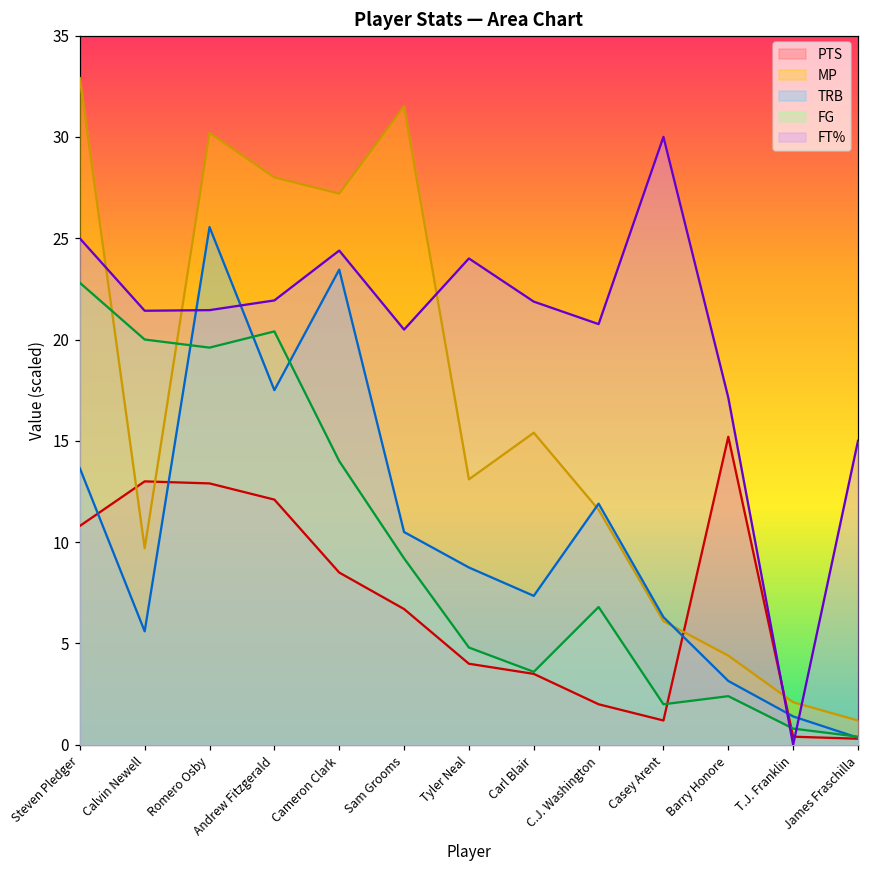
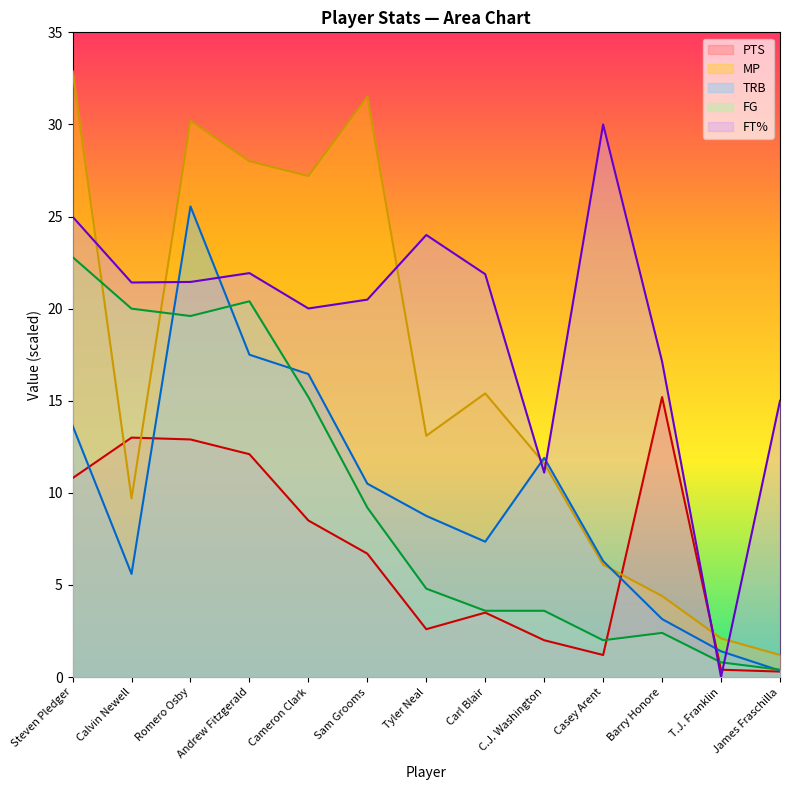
  {
    "PTS": {
      "Steven Pledger": 10.8,
      "Calvin Newell": 13.0,
      "Romero Osby": 12.9,
      "Andrew Fitzgerald": 12.1,
      "Cameron Clark": 8.5,
      "Sam Grooms": 6.7,
-     "Tyler Neal": 4.0,
+     "Tyler Neal": 2.6,
      "C.J. Washington": 2.0,
      "Casey Arent": 1.2,
      "Barry Honore": 15.2,
      "T.J. Franklin": 0.4
    },
    "MP": {
      "Steven Pledger": 32.9,
      "Calvin Newell": 9.7,
      "Romero Osby": 30.2,
      "Andrew Fitzgerald": 28.0,
      "Cameron Clark": 27.2,
      "Sam Grooms": 31.5,
      "Tyler Neal": 13.1,
      "Carl Blair": 15.4,
      "C.J. Washington": 11.6,
      "Casey Arent": 6.1,
      "Barry Honore": 4.4,
      "T.J. Franklin": 2.1,
      "James Fraschilla": 1.2
    },
    "TRB": {
      "Steven Pledger": 13.7,
      "Calvin Newell": 5.6,
      "Romero Osby": 25.6,
      "Andrew Fitzgerald": 17.5,
-     "Cameron Clark": 23.5,
+     "Cameron Clark": 16.5,
      "Sam Grooms": 10.5,
      "Tyler Neal": 8.8,
      "Carl Blair": 7.4,
      "C.J. Washington": 11.9,
      "Casey Arent": 6.3,
      "Barry Honore": 3.2,
      "T.J. Franklin": 1.4
    },
    "FG": {
      "Steven Pledger": 22.8,
      "Calvin Newell": 20.0,
      "Romero Osby": 19.6,
      "Andrew Fitzgerald": 20.4,
-     "Cameron Clark": 14.0,
+     "Cameron Clark": 15.2,
      "Sam Grooms": 9.2,
      "Tyler Neal": 4.8,
-     "C.J. Washington": 6.8,
+     "C.J. Washington": 3.6,
      "Casey Arent": 2.0,
      "Barry Honore": 2.4,
      "T.J. Franklin": 0.8
    },
    "FT%": {
      "Steven Pledger": 25.0,
      "Calvin Newell": 21.4,
      "Romero Osby": 21.5,
      "Andrew Fitzgerald": 21.9,
-     "Cameron Clark": 24.4,
+     "Cameron Clark": 20.0,
      "Sam Grooms": 20.5,
      "Tyler Neal": 24.0,
      "Carl Blair": 21.9,
-     "C.J. Washington": 20.8,
+     "C.J. Washington": 11.1,
      "Casey Arent": 30.0,
      "Barry Honore": 17.1,
      "T.J. Franklin": 0.0,
      "James Fraschilla": 15.0
    }
  }
